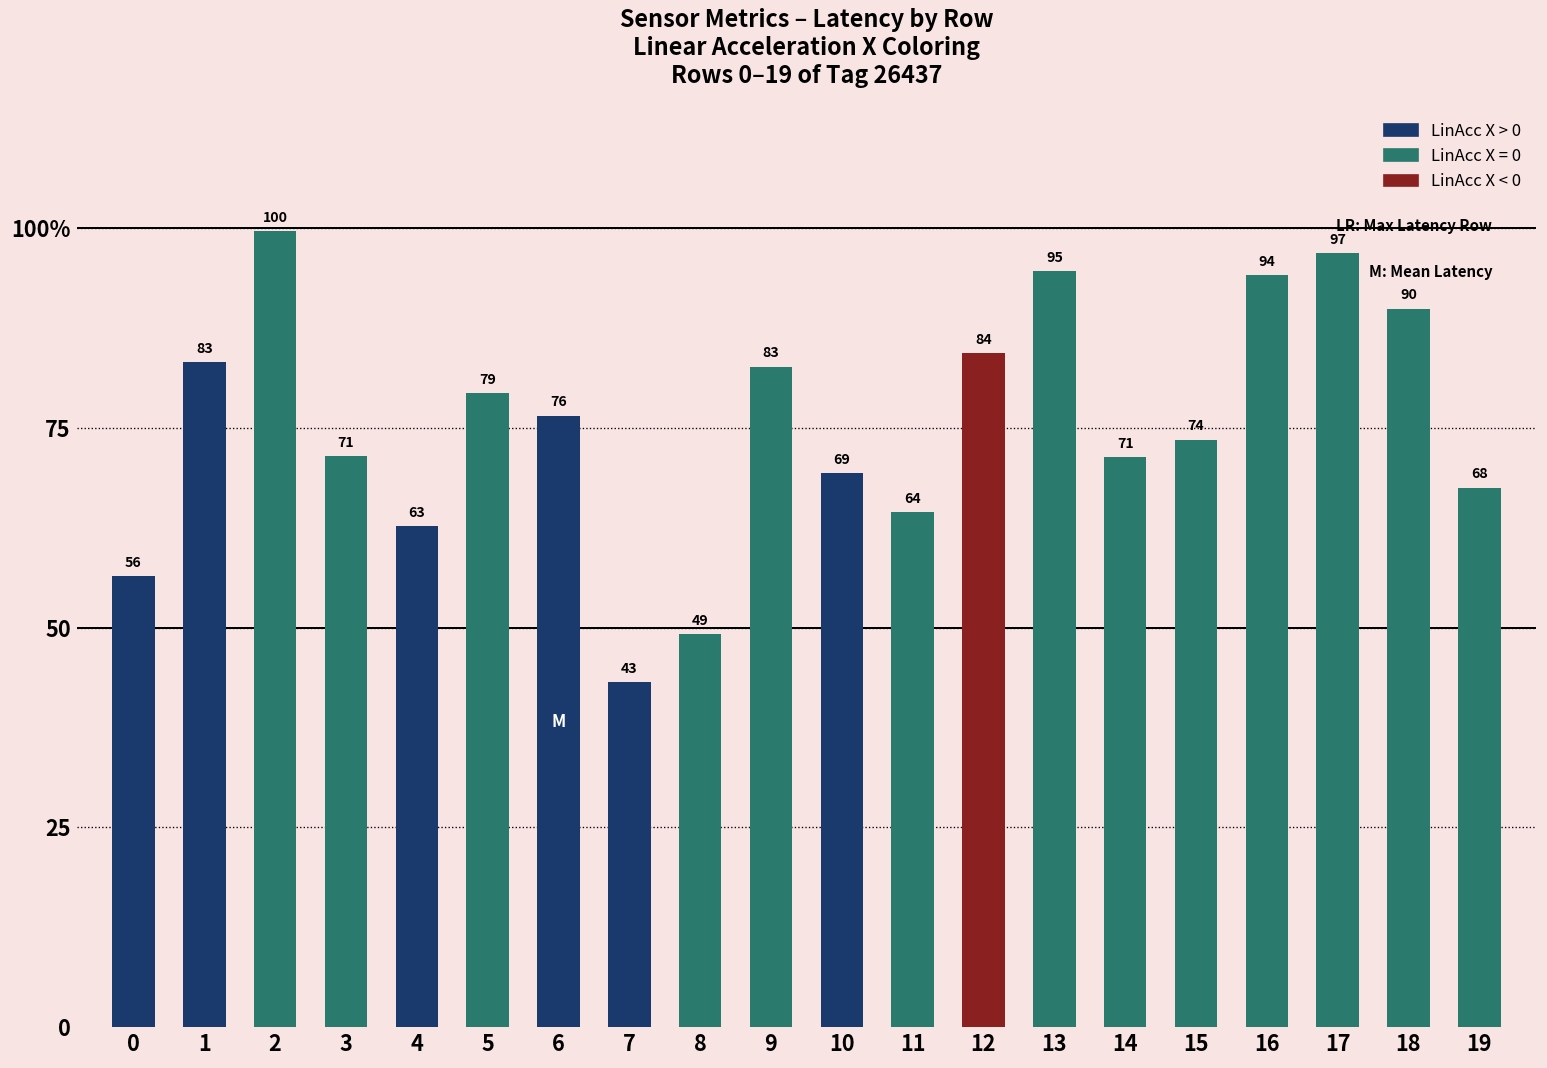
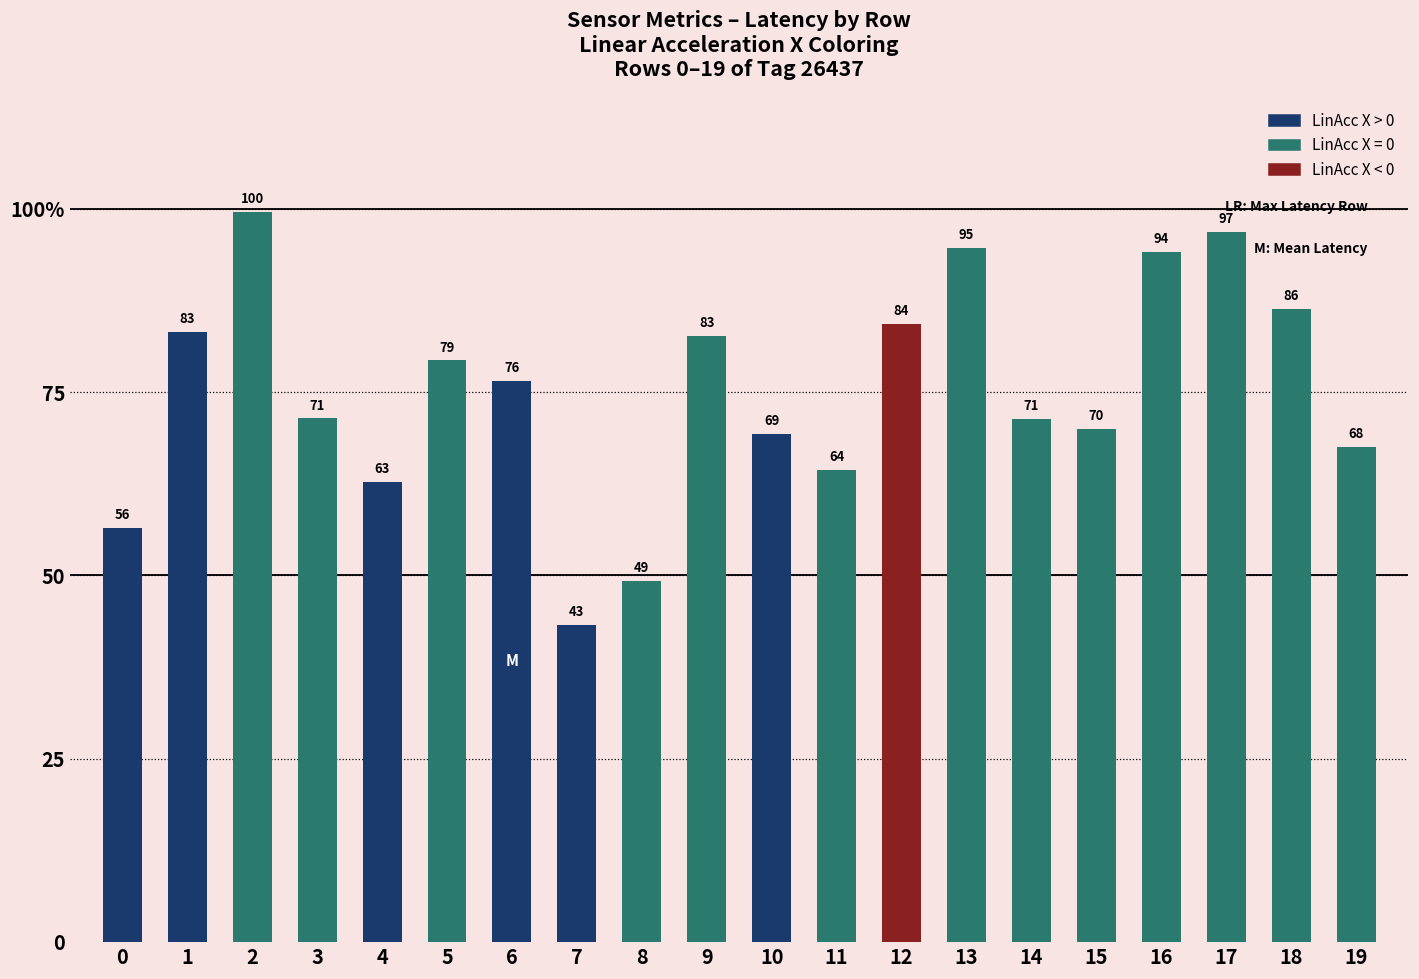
  {
    "0": 56,
    "1": 83,
    "2": 100,
    "3": 71,
    "4": 63,
    "5": 79,
    "6": 76,
    "7": 43,
    "8": 49,
    "9": 83,
    "10": 69,
    "11": 64,
    "12": 84,
    "13": 95,
    "14": 71,
-   "15": 74,
+   "15": 70,
    "16": 94,
    "17": 97,
-   "18": 90,
+   "18": 86,
    "19": 68
  }
